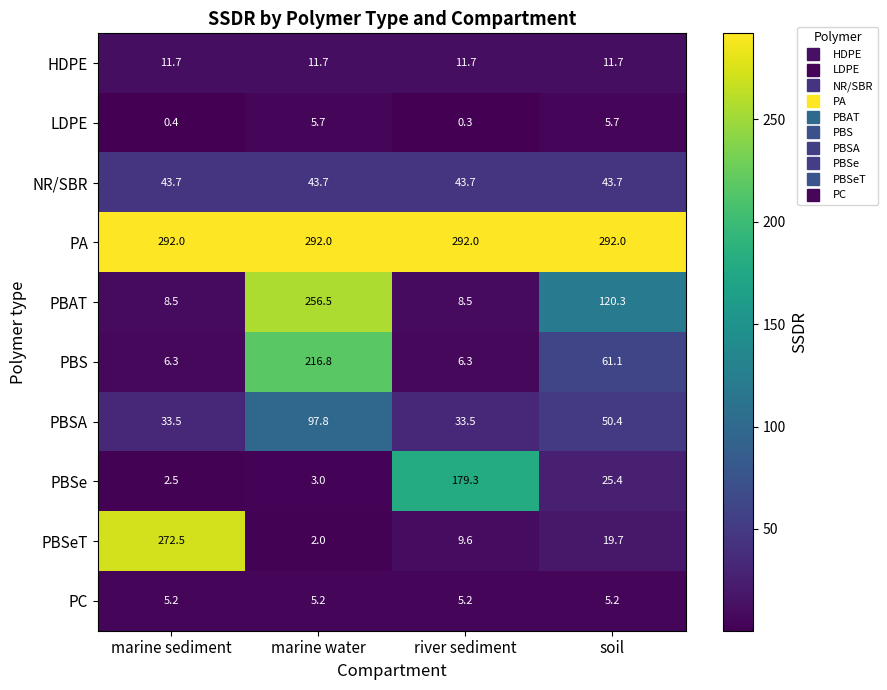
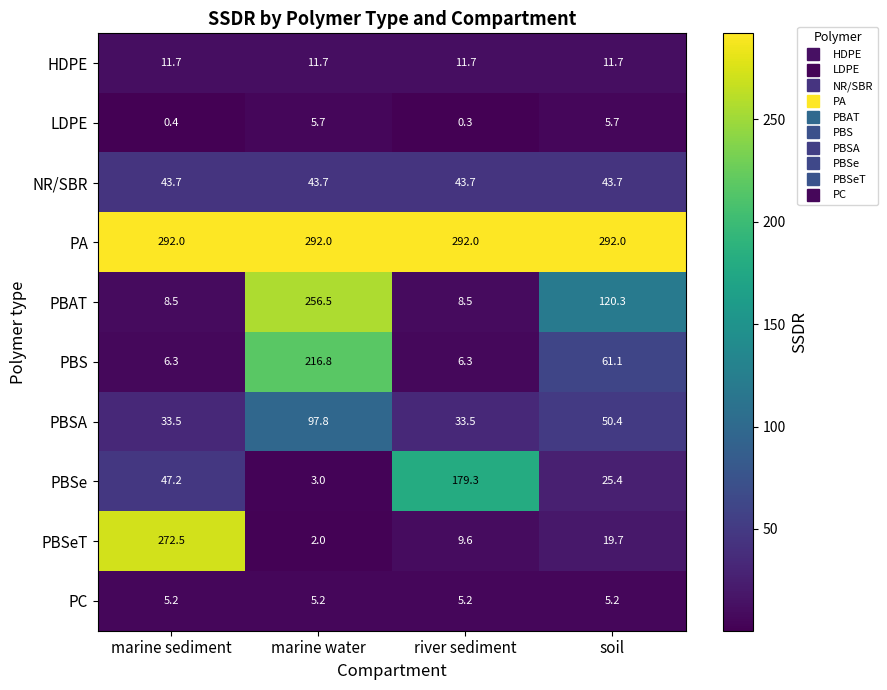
  {
    "HDPE": {
      "marine sediment": 11.7,
      "marine water": 11.7,
      "river sediment": 11.7,
      "soil": 11.7
    },
    "LDPE": {
      "marine sediment": 0.4,
      "marine water": 5.7,
      "river sediment": 0.3,
      "soil": 5.7
    },
    "NR/SBR": {
      "marine sediment": 43.7,
      "marine water": 43.7,
      "river sediment": 43.7,
      "soil": 43.7
    },
    "PA": {
      "marine sediment": 292.0,
      "marine water": 292.0,
      "river sediment": 292.0,
      "soil": 292.0
    },
    "PBAT": {
      "marine sediment": 8.5,
      "marine water": 256.5,
      "river sediment": 8.5,
      "soil": 120.3
    },
    "PBS": {
      "marine sediment": 6.3,
      "marine water": 216.8,
      "river sediment": 6.3,
      "soil": 61.1
    },
    "PBSA": {
      "marine sediment": 33.5,
      "marine water": 97.8,
      "river sediment": 33.5,
      "soil": 50.4
    },
    "PBSe": {
-     "marine sediment": 2.5,
+     "marine sediment": 47.2,
      "marine water": 3.0,
      "river sediment": 179.3,
      "soil": 25.4
    },
    "PBSeT": {
      "marine sediment": 272.5,
      "marine water": 2.0,
      "river sediment": 9.6,
      "soil": 19.7
    },
    "PC": {
      "marine sediment": 5.2,
      "marine water": 5.2,
      "river sediment": 5.2,
      "soil": 5.2
    }
  }
